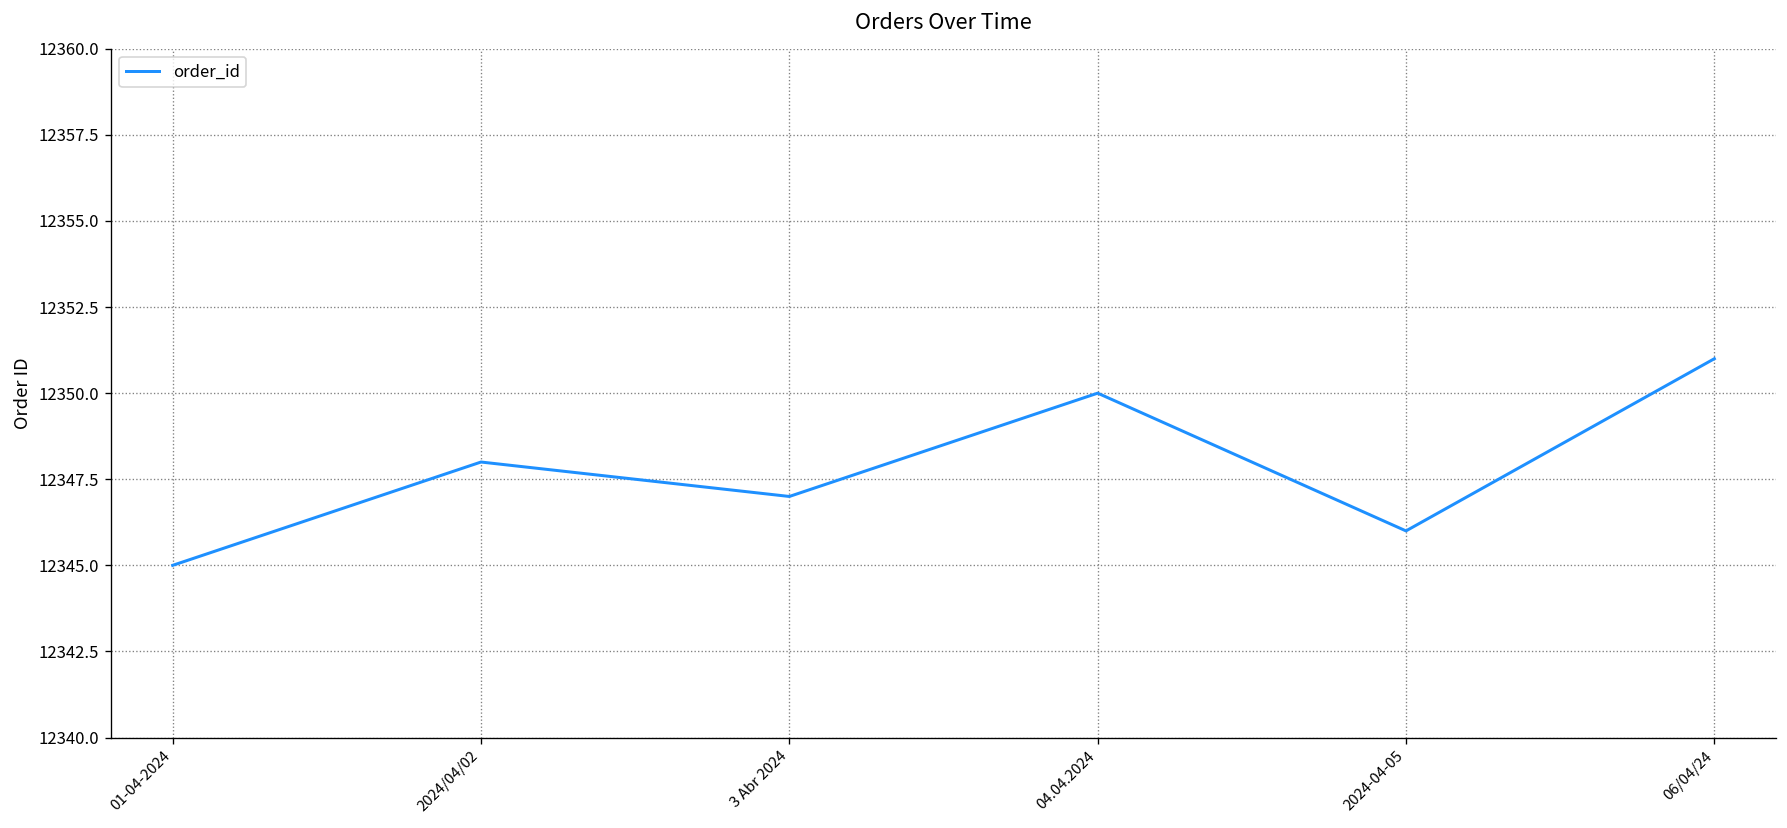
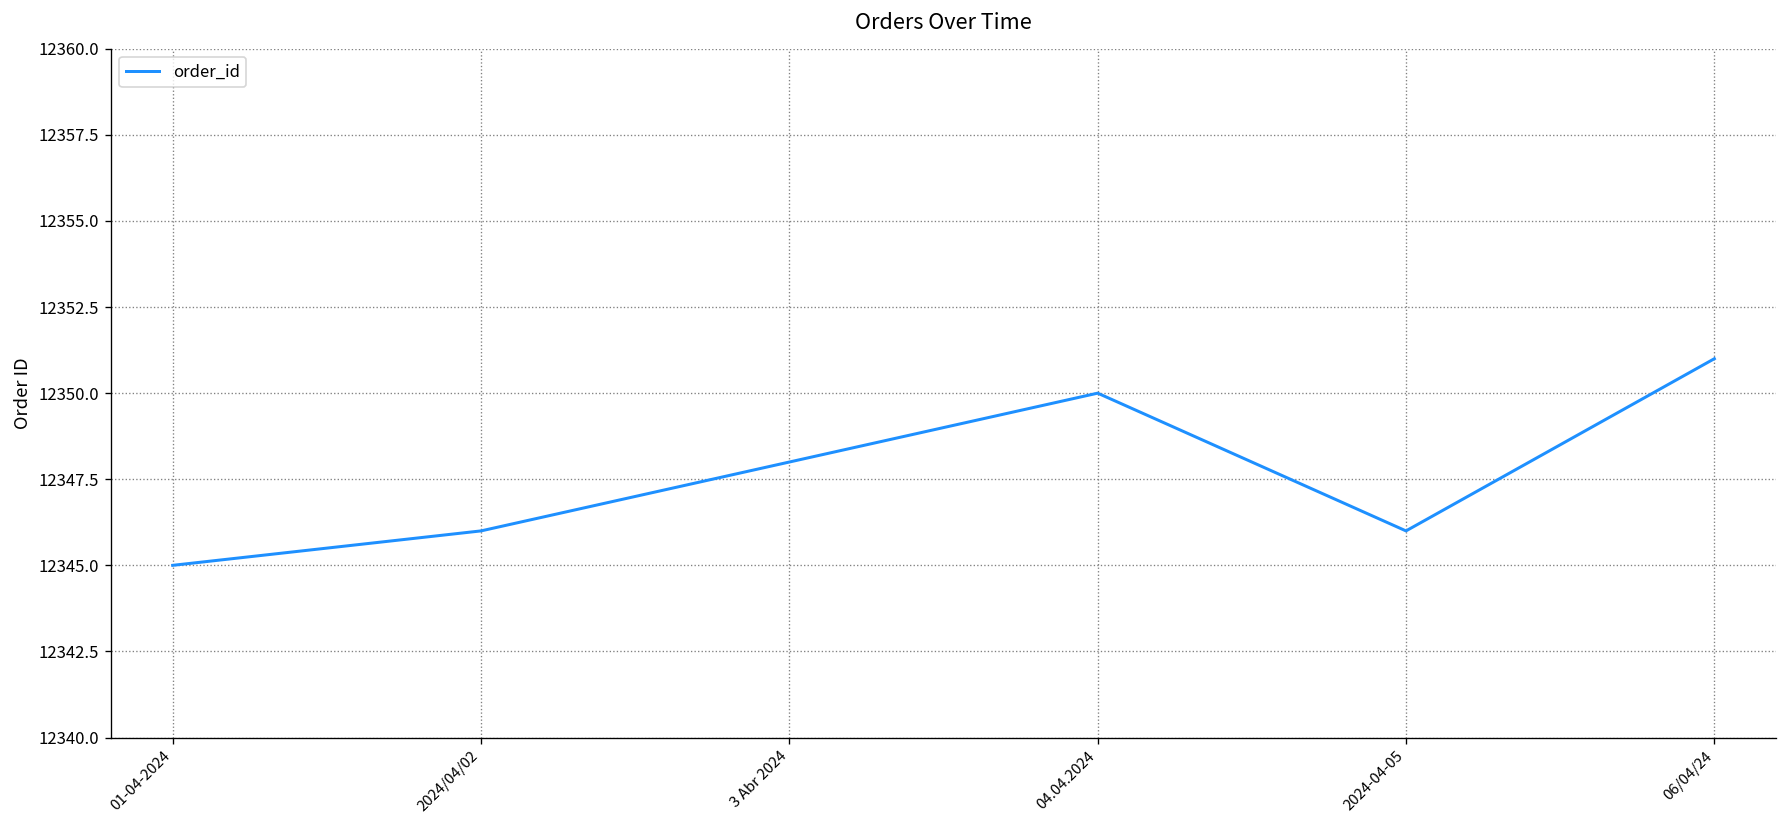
  {
    "01-04-2024": 12345,
-   "2024/04/02": 12348,
-   "3 Abr 2024": 12347,
+   "2024/04/02": 12346,
+   "3 Abr 2024": 12348,
    "04.04.2024": 12350,
    "2024-04-05": 12346,
    "06/04/24": 12351
  }
